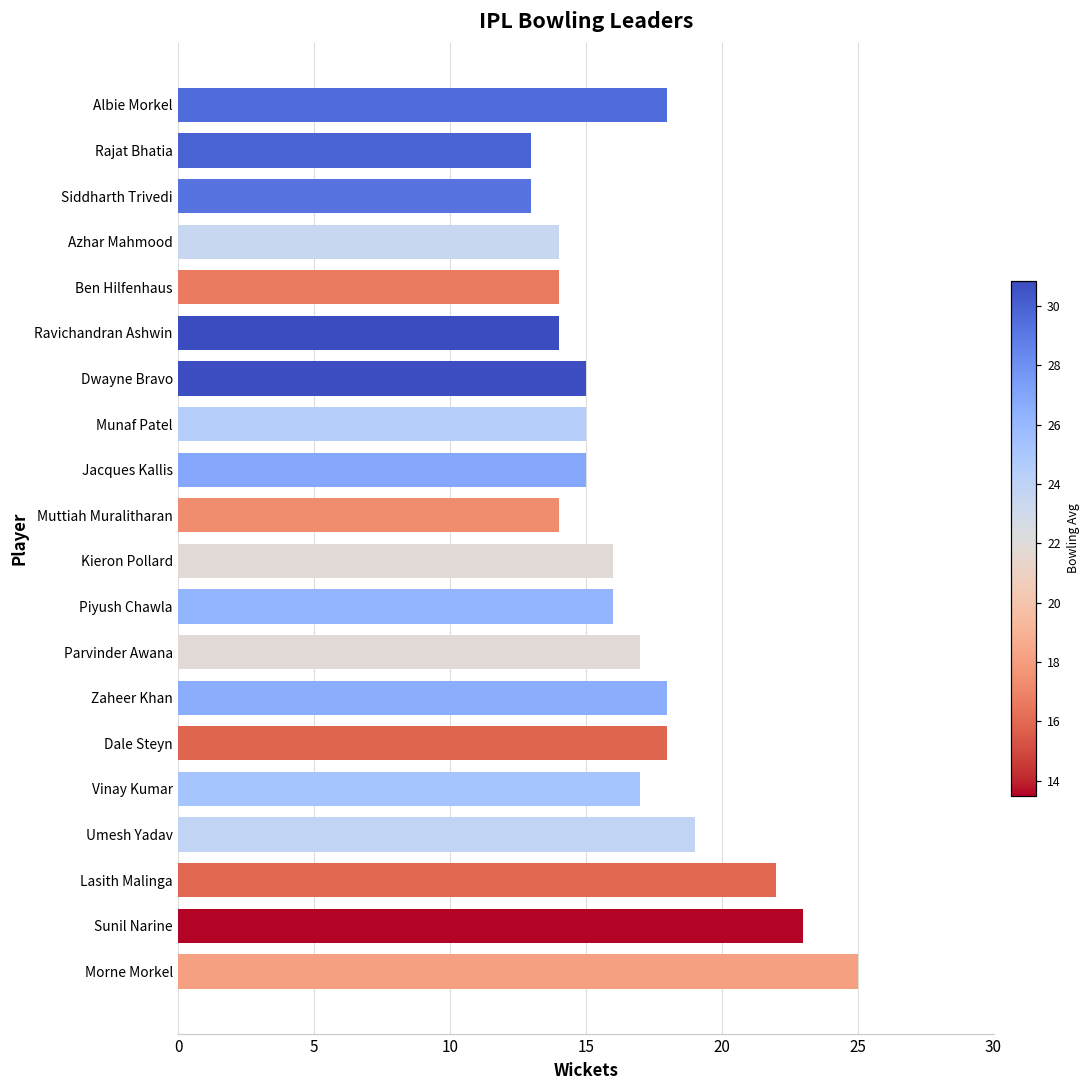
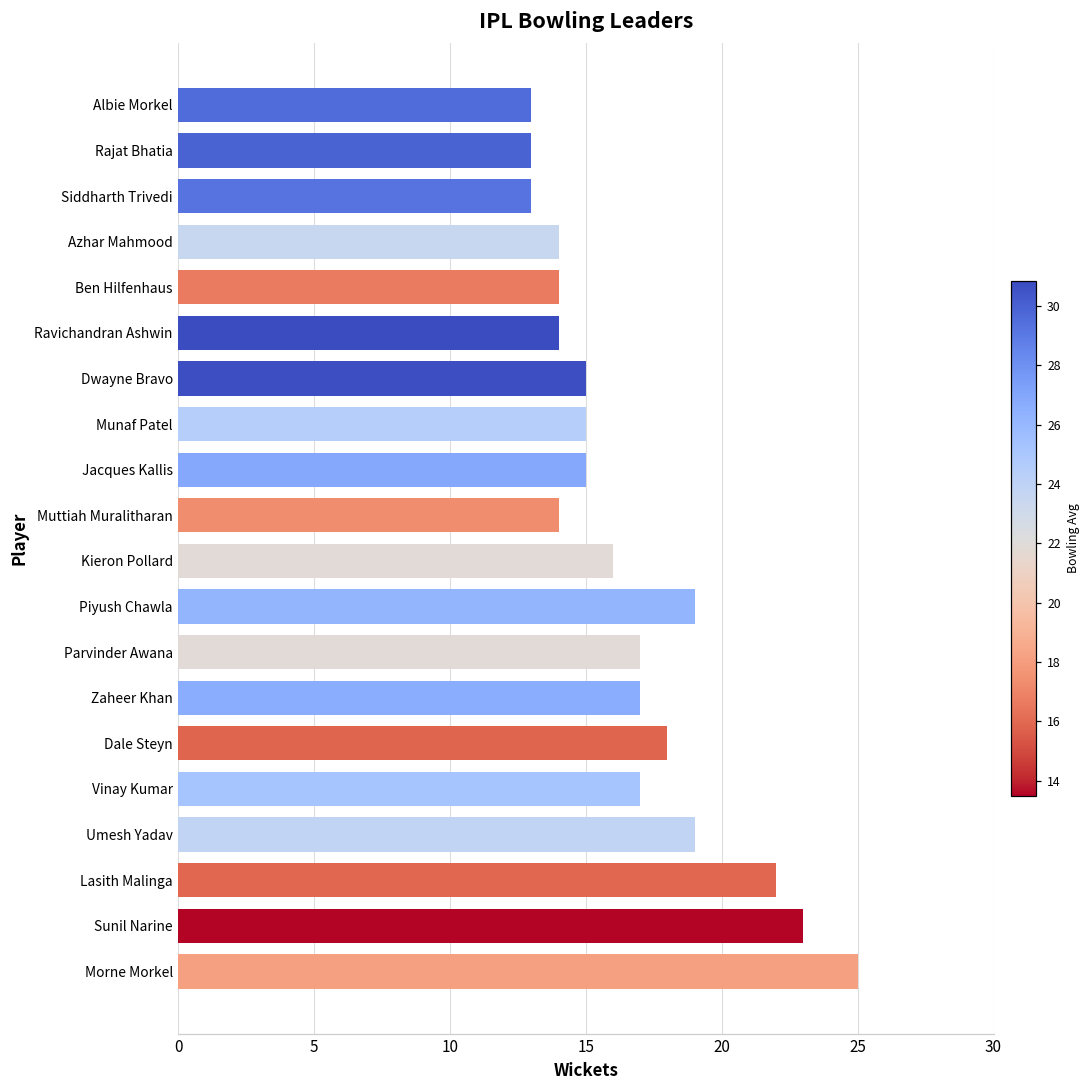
  {
-   "Albie Morkel": 18,
+   "Albie Morkel": 13,
    "Rajat Bhatia": 13,
    "Siddharth Trivedi": 13,
    "Azhar Mahmood": 14,
    "Ben Hilfenhaus": 14,
    "Ravichandran Ashwin": 14,
    "Dwayne Bravo": 15,
    "Munaf Patel": 15,
    "Jacques Kallis": 15,
    "Muttiah Muralitharan": 14,
    "Kieron Pollard": 16,
-   "Piyush Chawla": 16,
+   "Piyush Chawla": 19,
    "Parvinder Awana": 17,
-   "Zaheer Khan": 18,
+   "Zaheer Khan": 17,
    "Dale Steyn": 18,
    "Vinay Kumar": 17,
    "Umesh Yadav": 19,
    "Lasith Malinga": 22,
    "Sunil Narine": 23,
    "Morne Morkel": 25
  }
